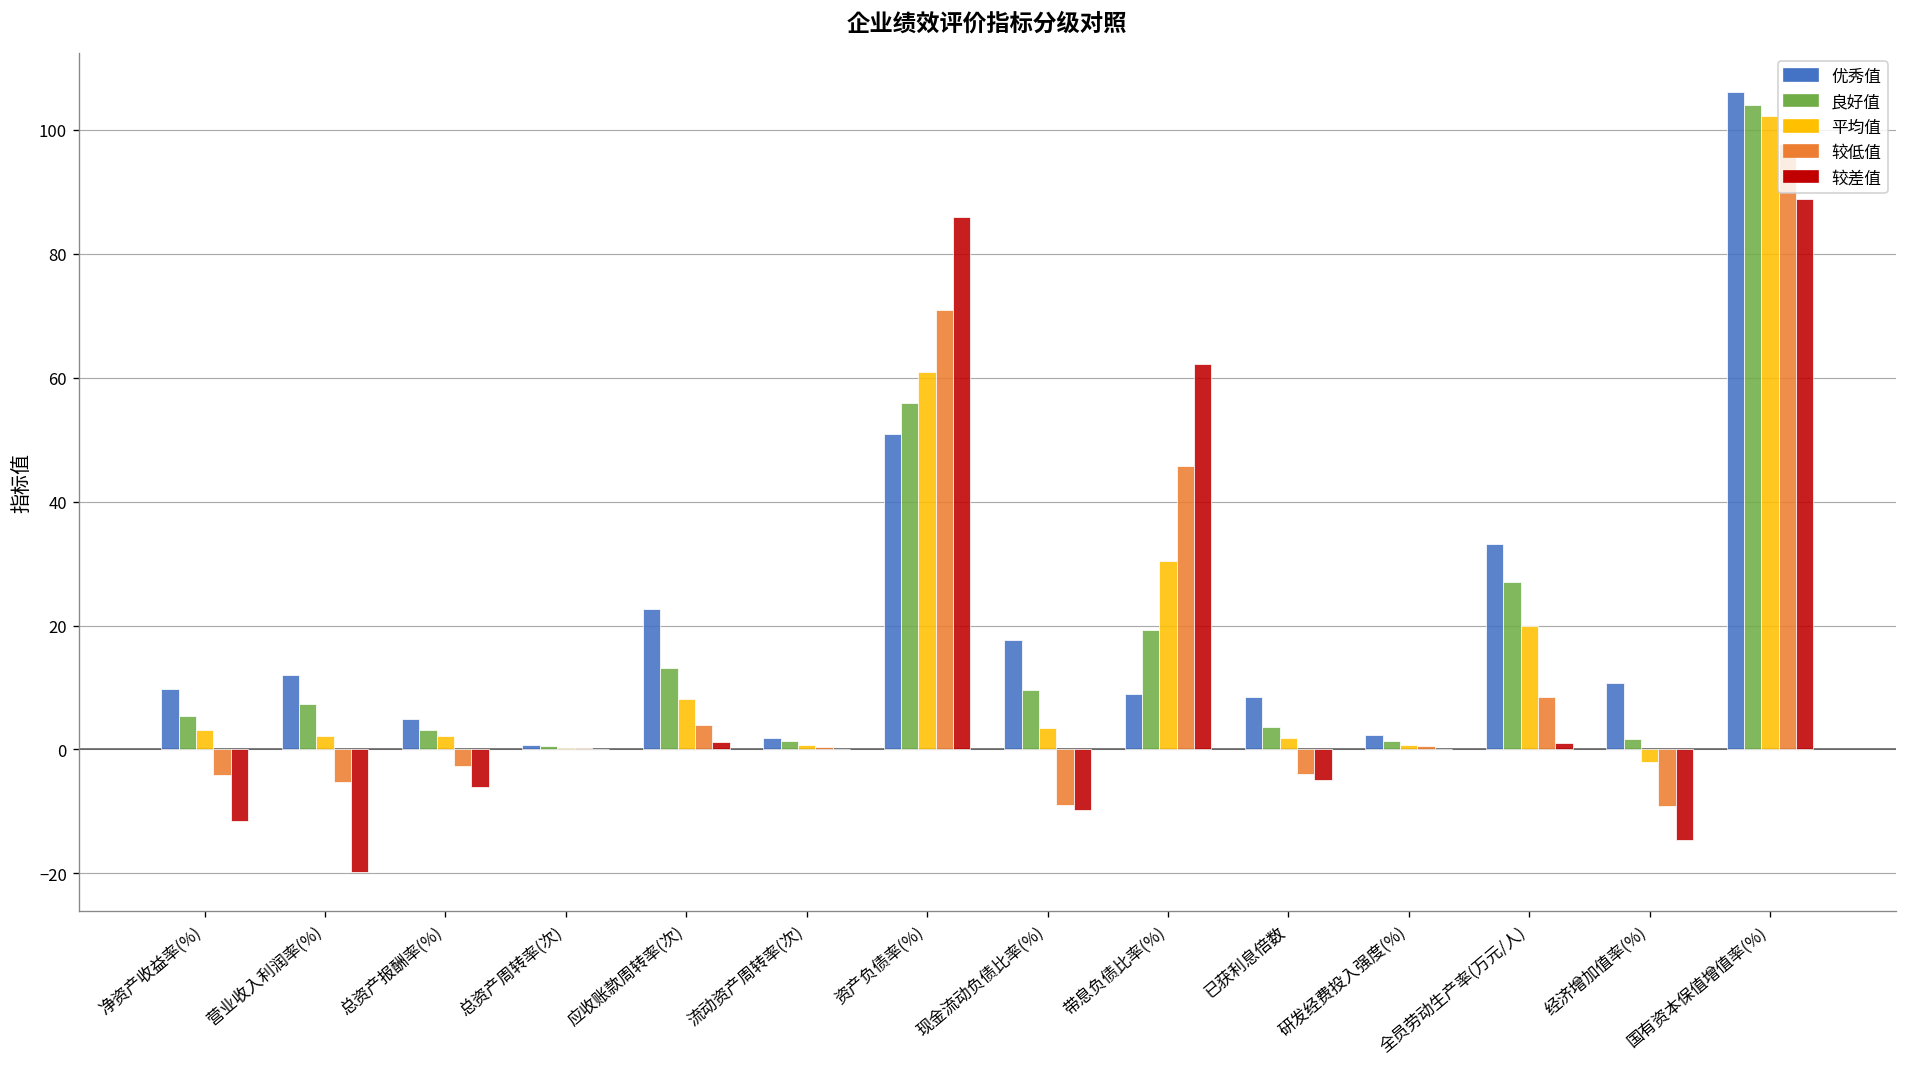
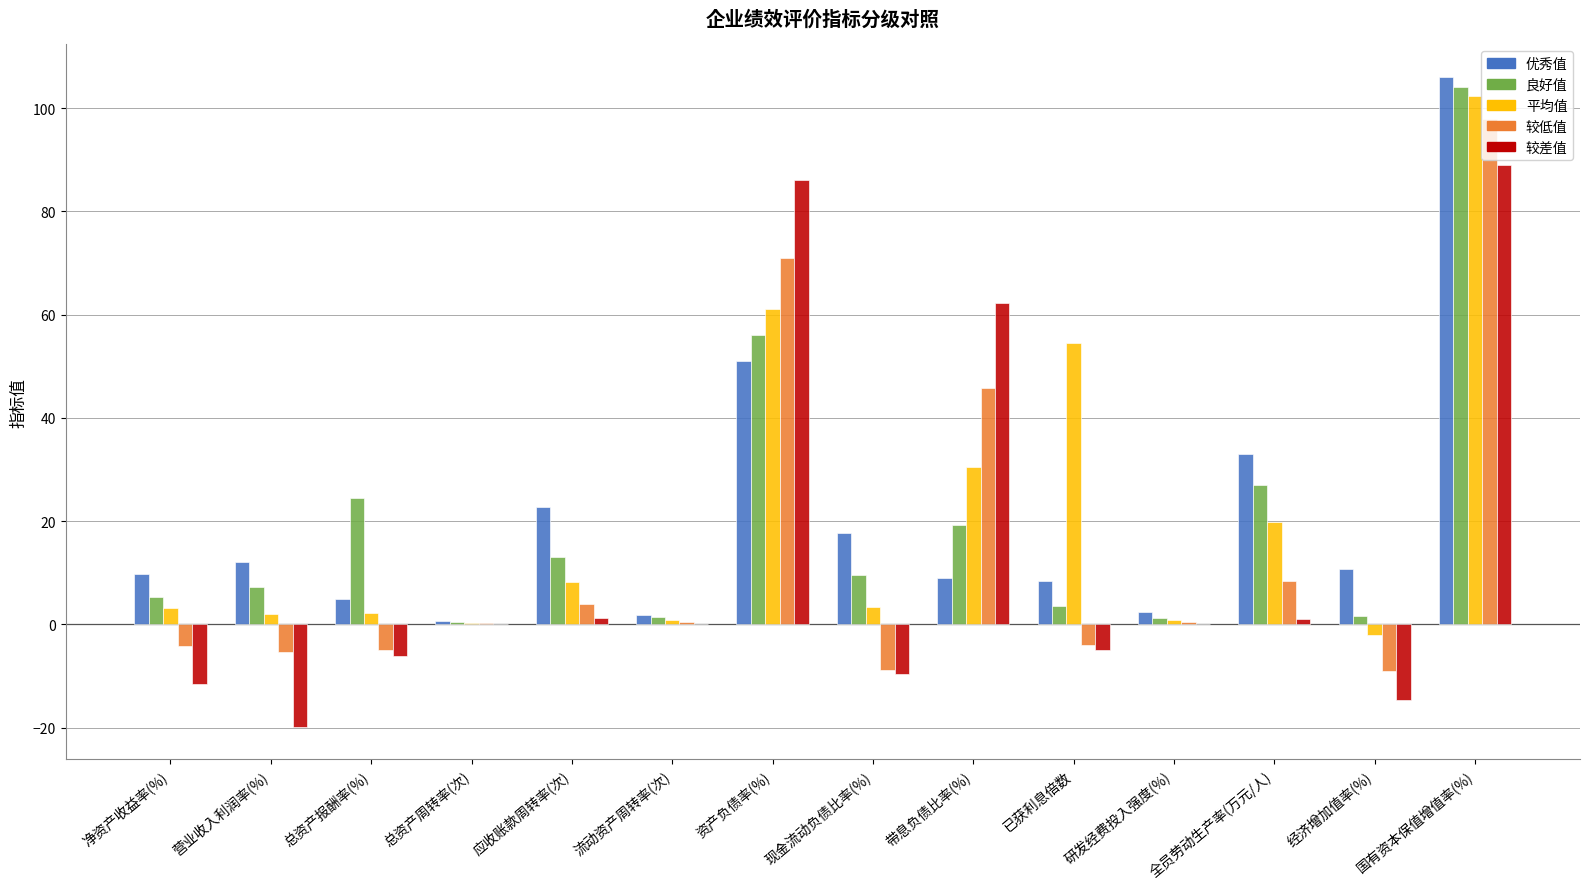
  {
    "优秀值": {
      "净资产收益率(%)": 10,
      "营业收入利润率(%)": 12,
      "总资产报酬率(%)": 5,
      "总资产周转率(次)": 1,
      "应收账款周转率(次)": 23,
      "流动资产周转率(次)": 2,
      "资产负债率(%)": 51,
      "现金流动负债比率(%)": 18,
      "带息负债比率(%)": 9,
      "已获利息倍数": 9,
      "研发经费投入强度(%)": 2,
      "全员劳动生产率(万元/人)": 33,
      "经济增加值率(%)": 11,
      "国有资本保值增值率(%)": 106
    },
    "良好值": {
      "净资产收益率(%)": 5,
      "营业收入利润率(%)": 7,
-     "总资产报酬率(%)": 3,
+     "总资产报酬率(%)": 24,
      "总资产周转率(次)": 1,
      "应收账款周转率(次)": 13,
      "流动资产周转率(次)": 1,
      "资产负债率(%)": 56,
      "现金流动负债比率(%)": 10,
      "带息负债比率(%)": 19,
      "已获利息倍数": 4,
      "研发经费投入强度(%)": 1,
      "全员劳动生产率(万元/人)": 27,
      "经济增加值率(%)": 2,
      "国有资本保值增值率(%)": 104
    },
    "平均值": {
      "净资产收益率(%)": 3,
      "营业收入利润率(%)": 2,
      "总资产报酬率(%)": 2,
      "应收账款周转率(次)": 8,
      "流动资产周转率(次)": 1,
      "资产负债率(%)": 61,
      "现金流动负债比率(%)": 3,
      "带息负债比率(%)": 31,
-     "已获利息倍数": 2,
+     "已获利息倍数": 55,
      "研发经费投入强度(%)": 1,
      "全员劳动生产率(万元/人)": 20,
      "经济增加值率(%)": -2,
      "国有资本保值增值率(%)": 102
    },
    "较低值": {
      "净资产收益率(%)": -4,
      "营业收入利润率(%)": -5,
-     "总资产报酬率(%)": -3,
+     "总资产报酬率(%)": -5,
      "应收账款周转率(次)": 4,
      "资产负债率(%)": 71,
      "现金流动负债比率(%)": -9,
      "带息负债比率(%)": 46,
      "已获利息倍数": -4,
      "研发经费投入强度(%)": 1,
      "全员劳动生产率(万元/人)": 9,
      "经济增加值率(%)": -9
    },
    "较差值": {
      "净资产收益率(%)": -12,
      "营业收入利润率(%)": -20,
      "总资产报酬率(%)": -6,
      "应收账款周转率(次)": 1,
      "资产负债率(%)": 86,
      "现金流动负债比率(%)": -10,
      "带息负债比率(%)": 62,
      "已获利息倍数": -5,
      "全员劳动生产率(万元/人)": 1,
      "经济增加值率(%)": -15,
      "国有资本保值增值率(%)": 89
    }
  }
